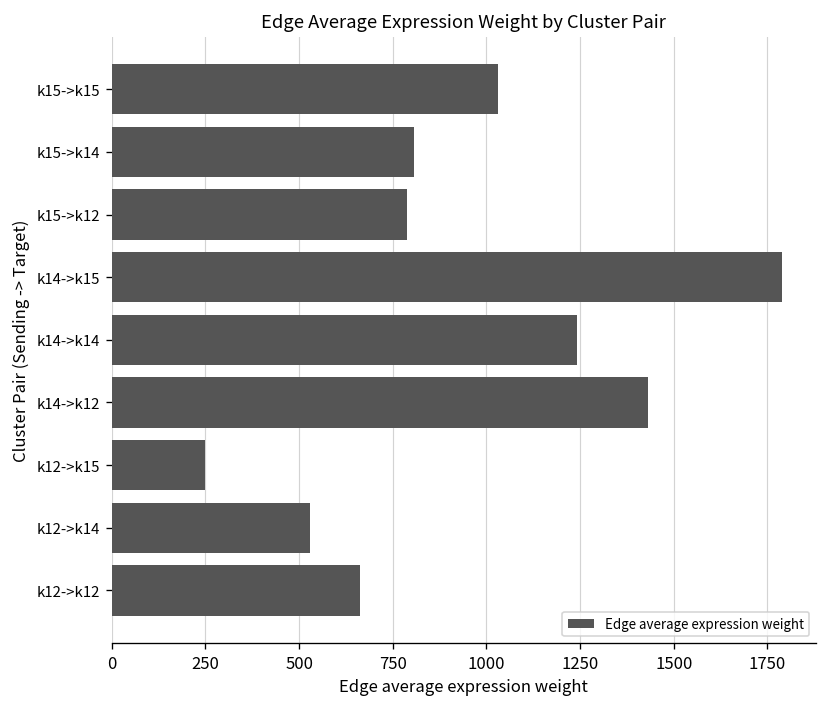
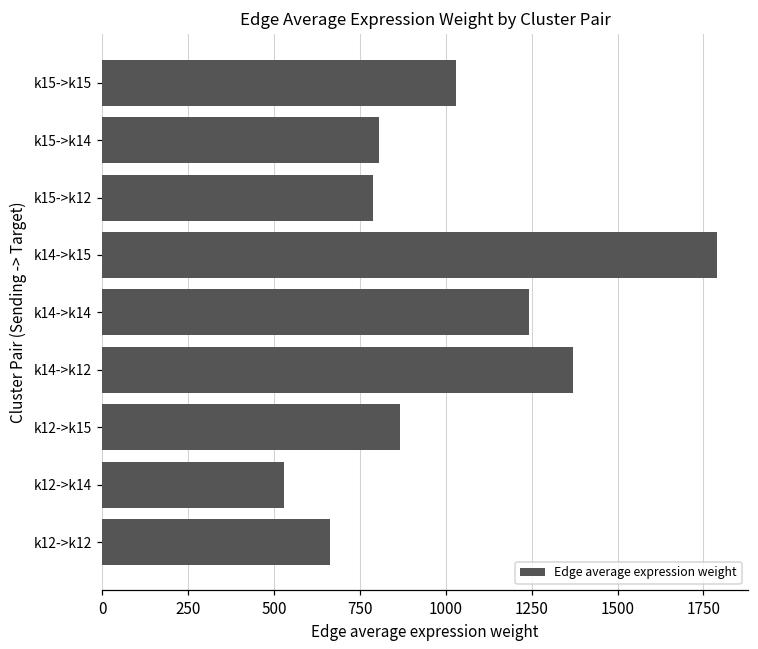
  {
    "k15->k15": 1030,
    "k15->k14": 810,
    "k15->k12": 790,
    "k14->k15": 1790,
    "k14->k14": 1240,
-   "k14->k12": 1430,
-   "k12->k15": 250,
+   "k14->k12": 1370,
+   "k12->k15": 870,
    "k12->k14": 530,
    "k12->k12": 660
  }
